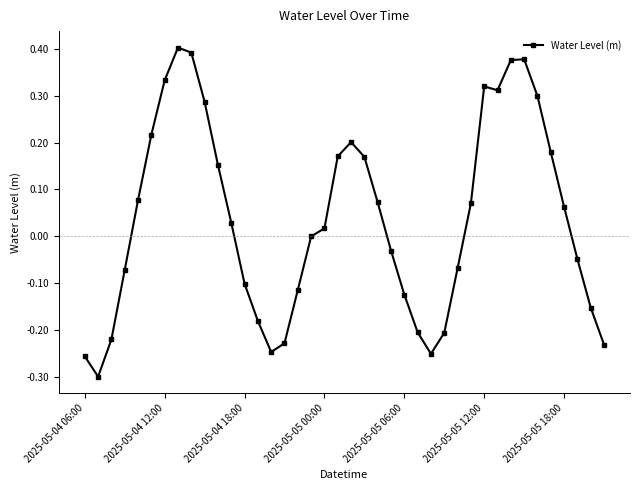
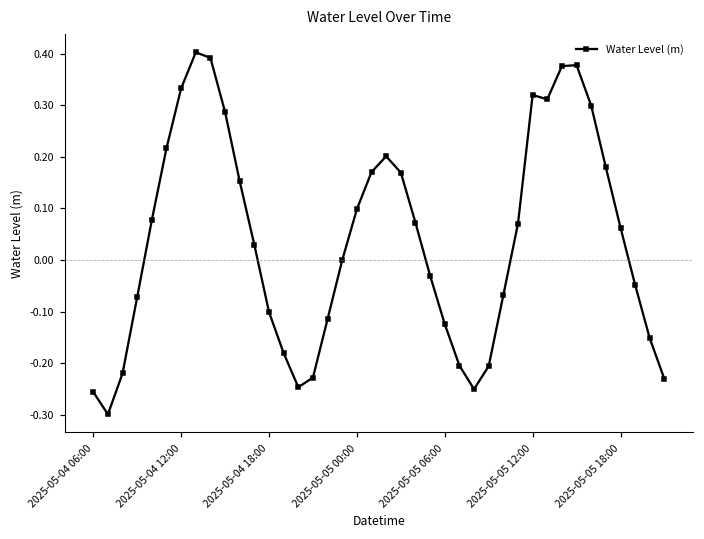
  {
    "2025-05-04 06:00": -0.26,
    "2025-05-04 12:00": 0.33,
    "2025-05-04 18:00": -0.10,
-   "2025-05-05 00:00": 0.02,
+   "2025-05-05 00:00": 0.10,
    "2025-05-05 06:00": -0.12,
    "2025-05-05 12:00": 0.32,
    "2025-05-05 18:00": 0.06
  }
